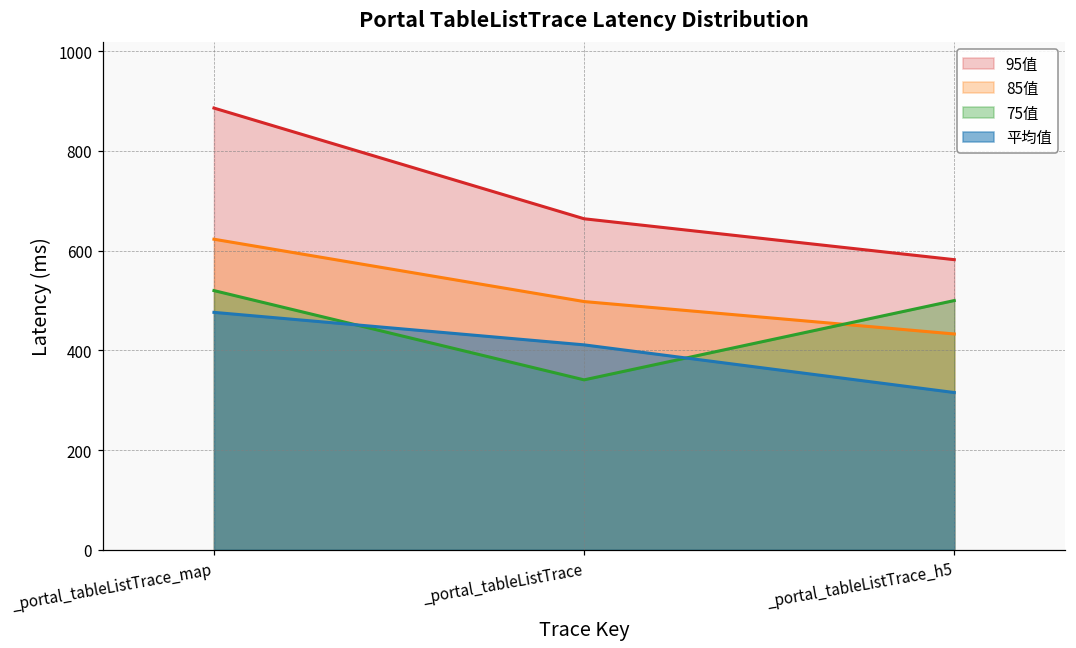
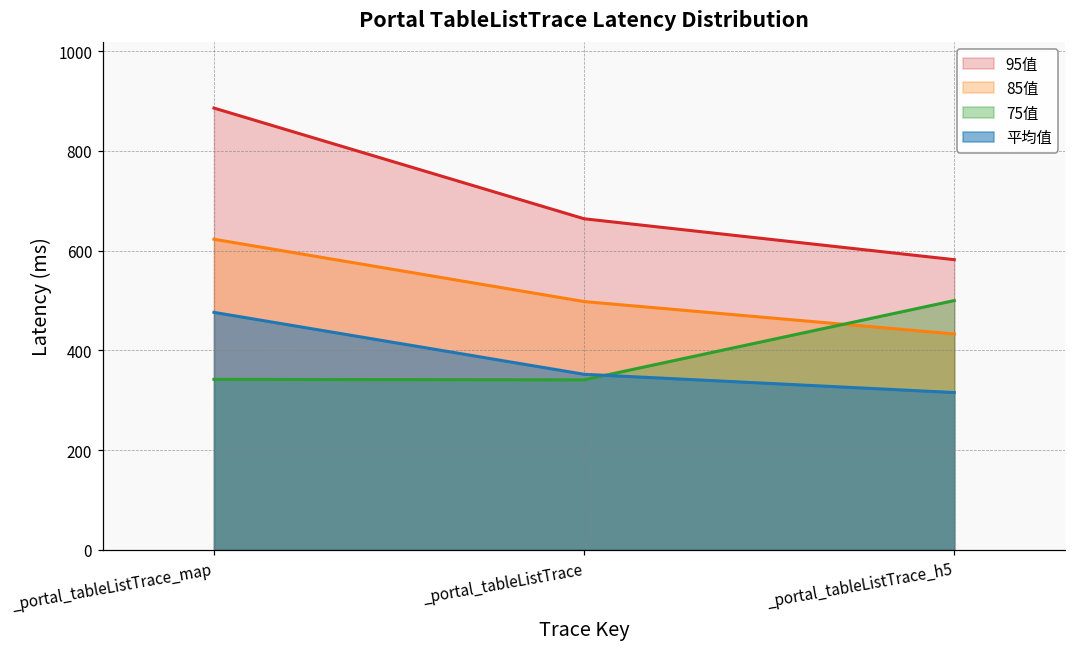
  {
    "75值": {
-     "_portal_tableListTrace_map": 520,
+     "_portal_tableListTrace_map": 340,
      "_portal_tableListTrace": 340,
      "_portal_tableListTrace_h5": 500
    },
    "平均值": {
      "_portal_tableListTrace_map": 480,
-     "_portal_tableListTrace": 410,
+     "_portal_tableListTrace": 350,
      "_portal_tableListTrace_h5": 320
    }
  }
